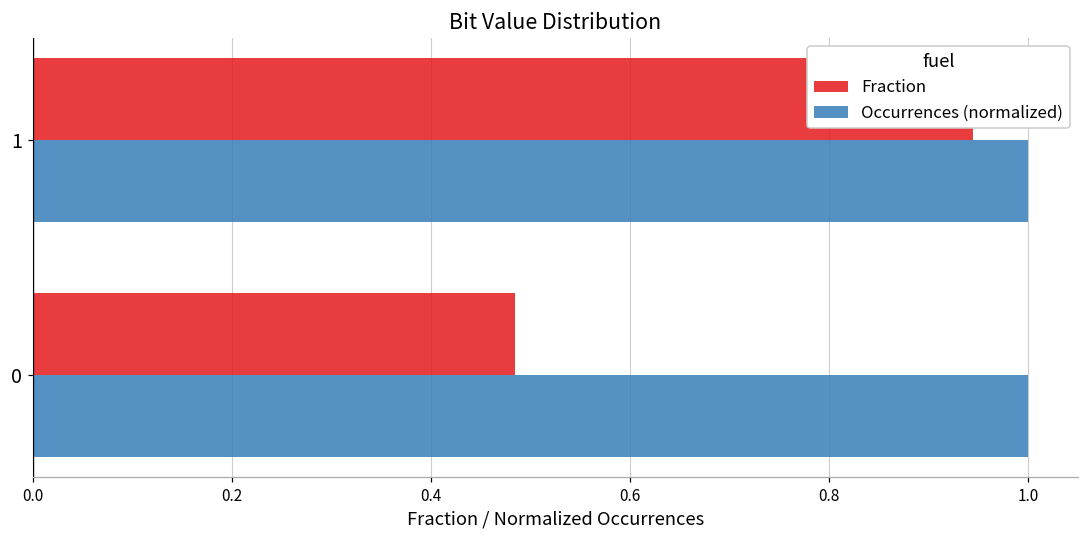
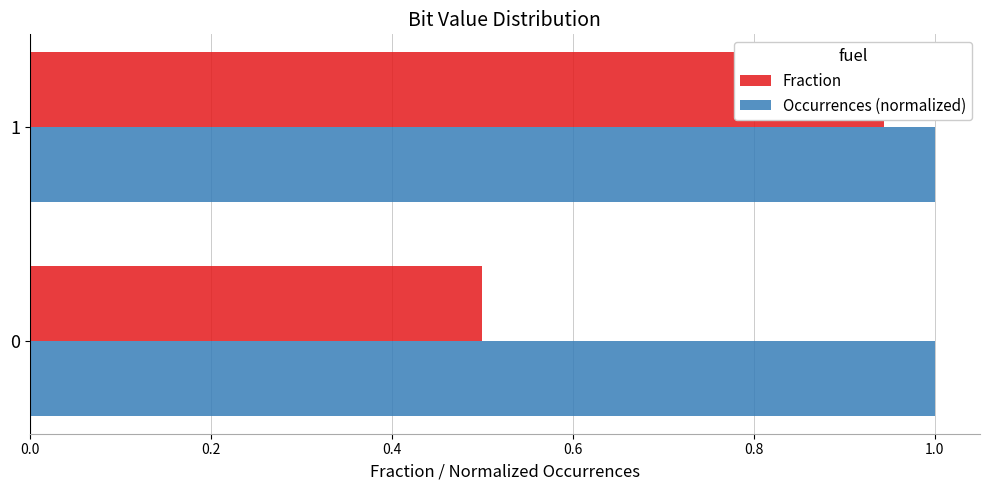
  {
    "Fraction": {
-     "0": 0.48
+     "0": 0.50
    },
    "Occurrences (normalized)": {
      "1": 1.00,
      "0": 1.00
    }
  }
